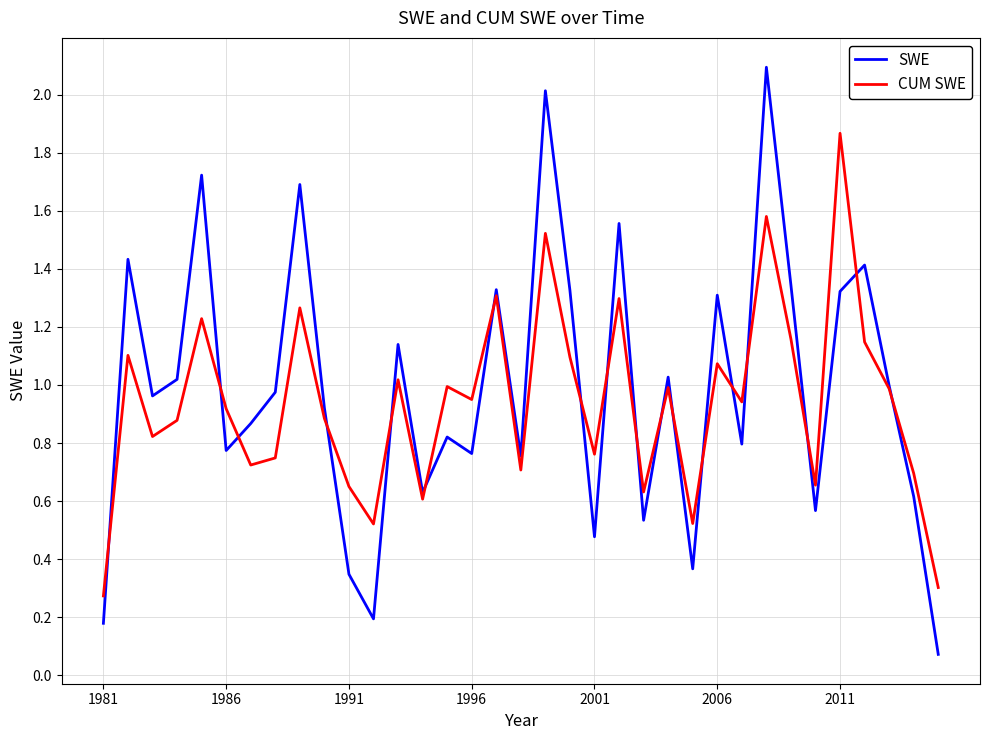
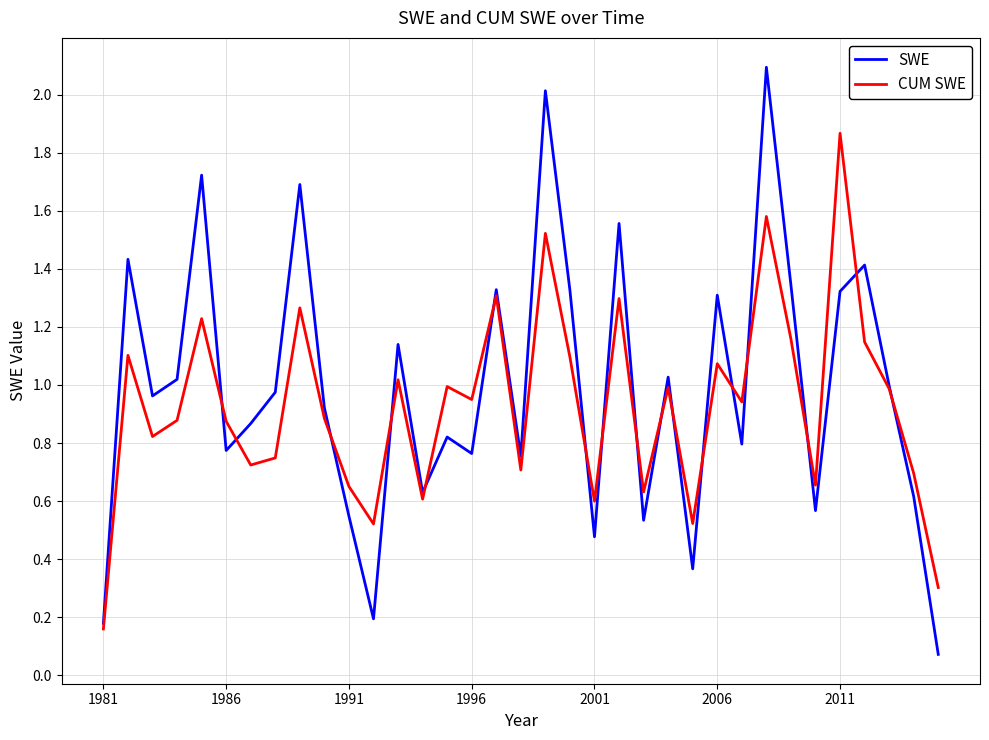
  {
    "SWE": {
      "1981": 0.18,
      "1986": 0.77,
-     "1991": 0.35,
+     "1991": 0.55,
      "1996": 0.76,
      "2001": 0.48,
      "2006": 1.31,
      "2011": 1.32
    },
    "CUM SWE": {
-     "1981": 0.27,
-     "1986": 0.92,
+     "1981": 0.16,
+     "1986": 0.87,
      "1991": 0.65,
      "1996": 0.95,
-     "2001": 0.76,
+     "2001": 0.60,
      "2006": 1.07,
      "2011": 1.87
    }
  }
